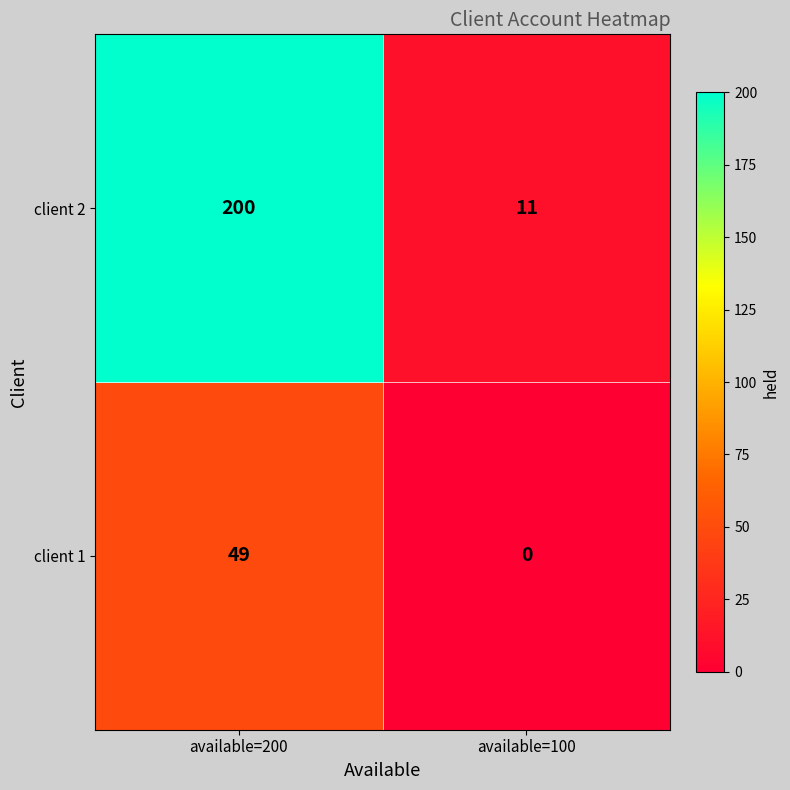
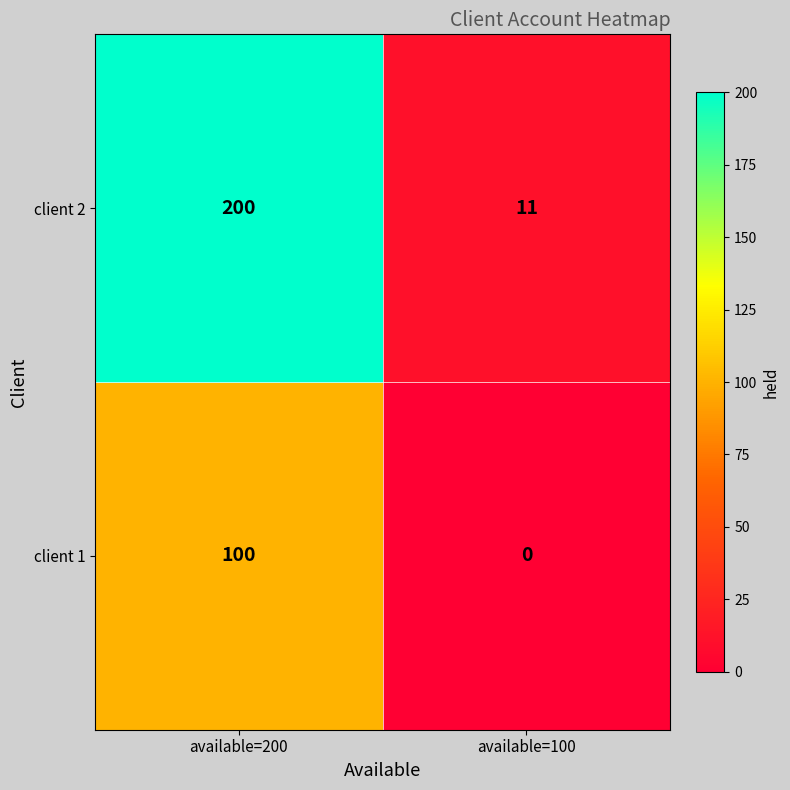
  {
    "client 2": {
      "available=200": 200,
      "available=100": 11
    },
    "client 1": {
-     "available=200": 49,
+     "available=200": 100,
      "available=100": 0
    }
  }
